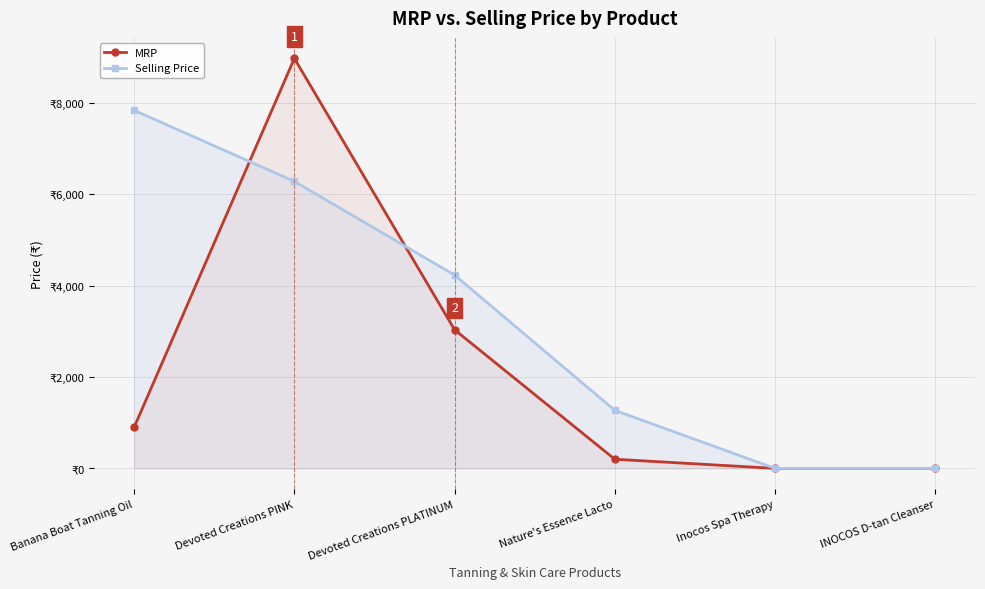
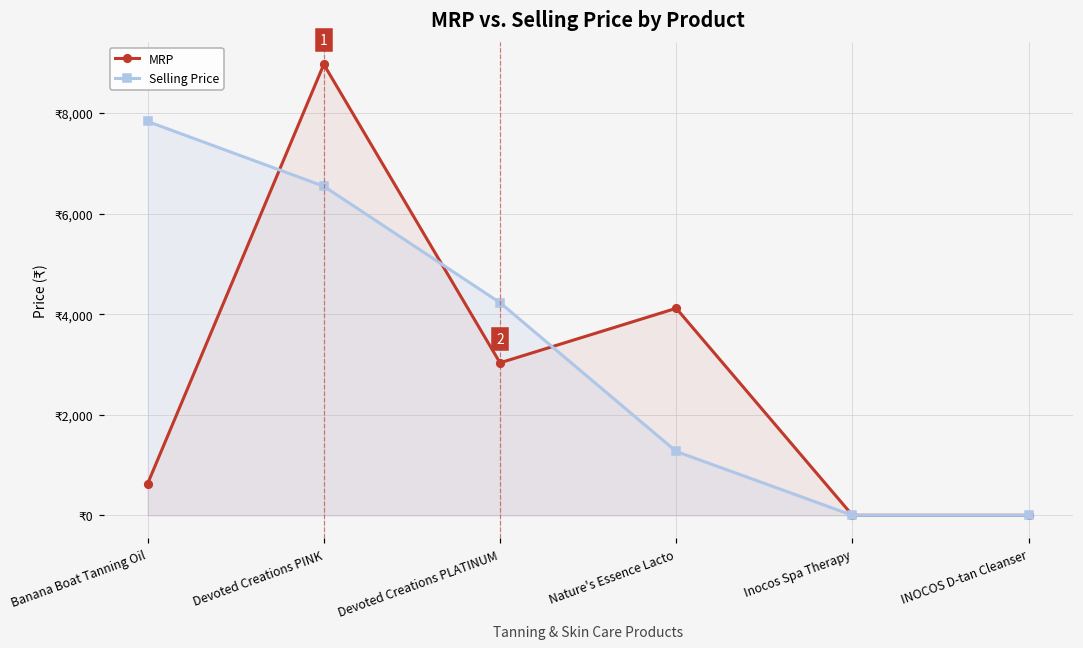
  {
    "MRP": {
-     "Banana Boat Tanning Oil": "₹900",
-     "Nature's Essence Lacto": "₹200"
+     "Banana Boat Tanning Oil": "₹600",
+     "Nature's Essence Lacto": "₹4,100"
    },
    "Selling Price": {
      "Banana Boat Tanning Oil": "₹7,800",
-     "Devoted Creations PINK": "₹6,300",
+     "Devoted Creations PINK": "₹6,500",
      "Devoted Creations PLATINUM": "₹4,200",
      "Nature's Essence Lacto": "₹1,300"
    }
  }
